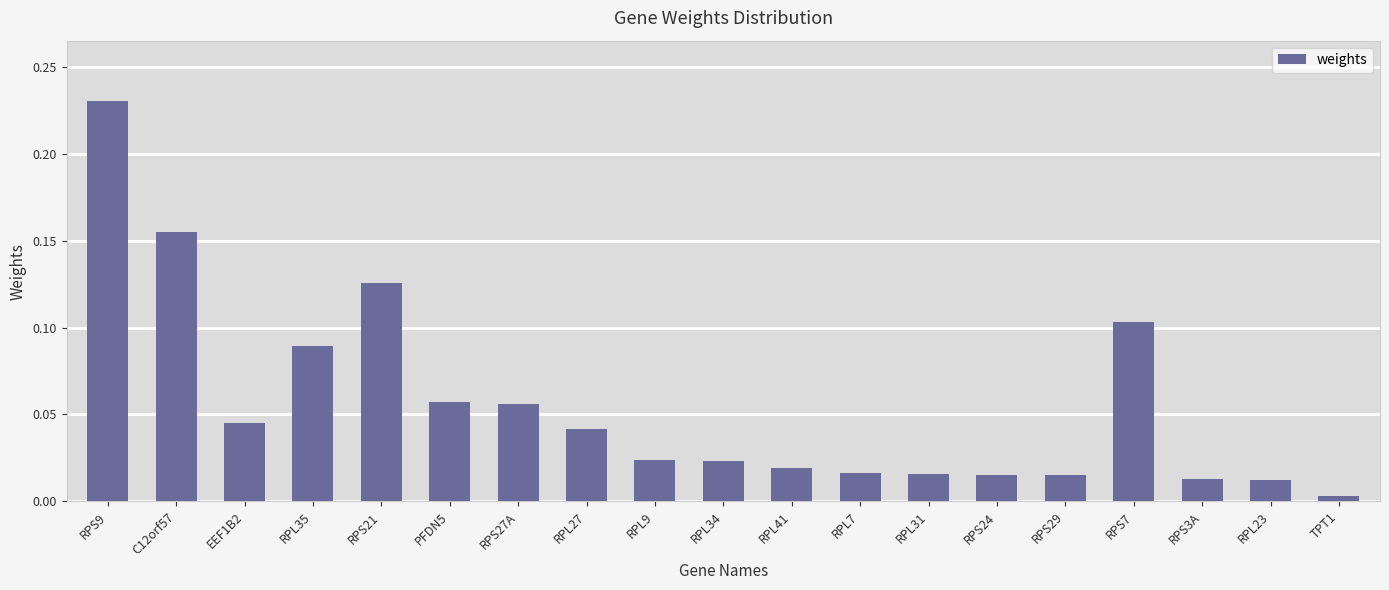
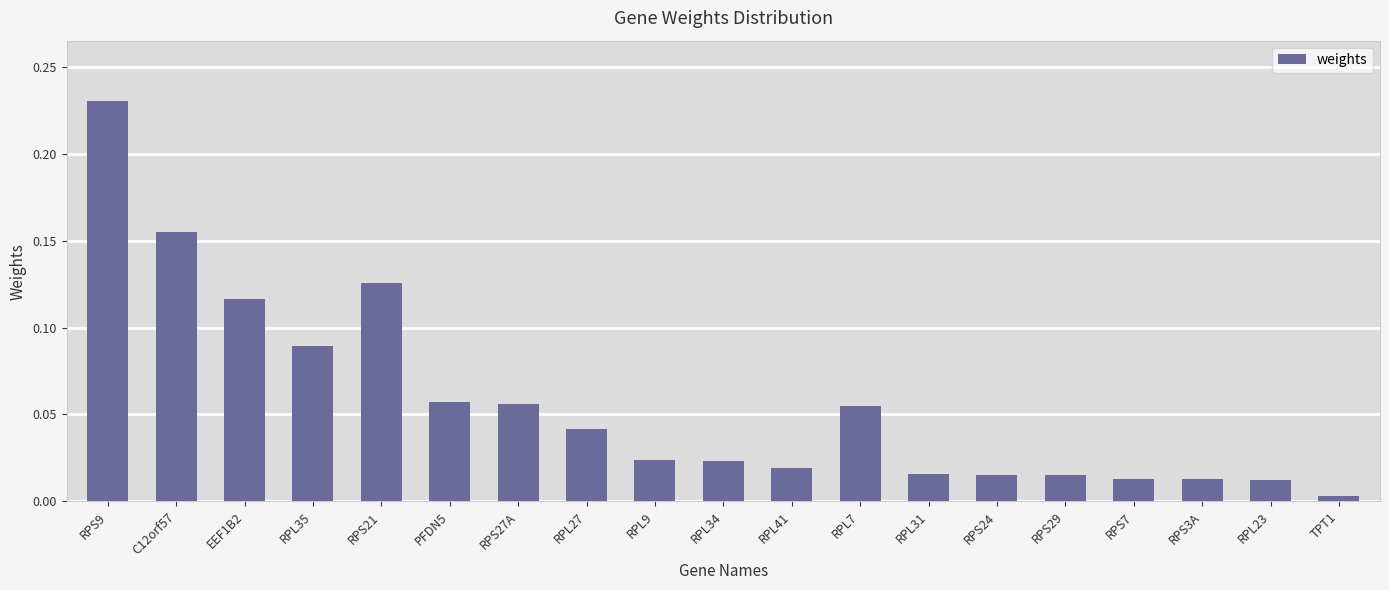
  {
    "RPS9": 0.230,
    "C12orf57": 0.155,
-   "EEF1B2": 0.045,
+   "EEF1B2": 0.116,
    "RPL35": 0.089,
    "RPS21": 0.126,
    "PFDN5": 0.057,
    "RPS27A": 0.056,
    "RPL27": 0.042,
    "RPL9": 0.024,
    "RPL34": 0.024,
    "RPL41": 0.019,
-   "RPL7": 0.017,
+   "RPL7": 0.055,
    "RPL31": 0.016,
    "RPS24": 0.015,
    "RPS29": 0.015,
-   "RPS7": 0.103,
+   "RPS7": 0.013,
    "RPS3A": 0.013,
    "RPL23": 0.012,
    "TPT1": 0.003
  }
